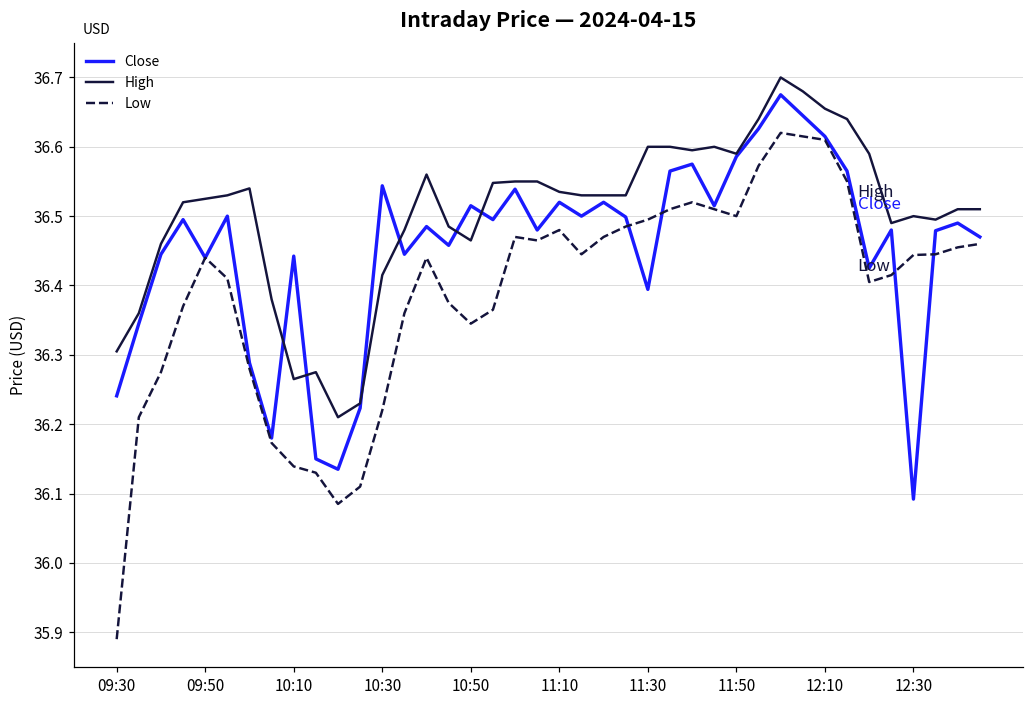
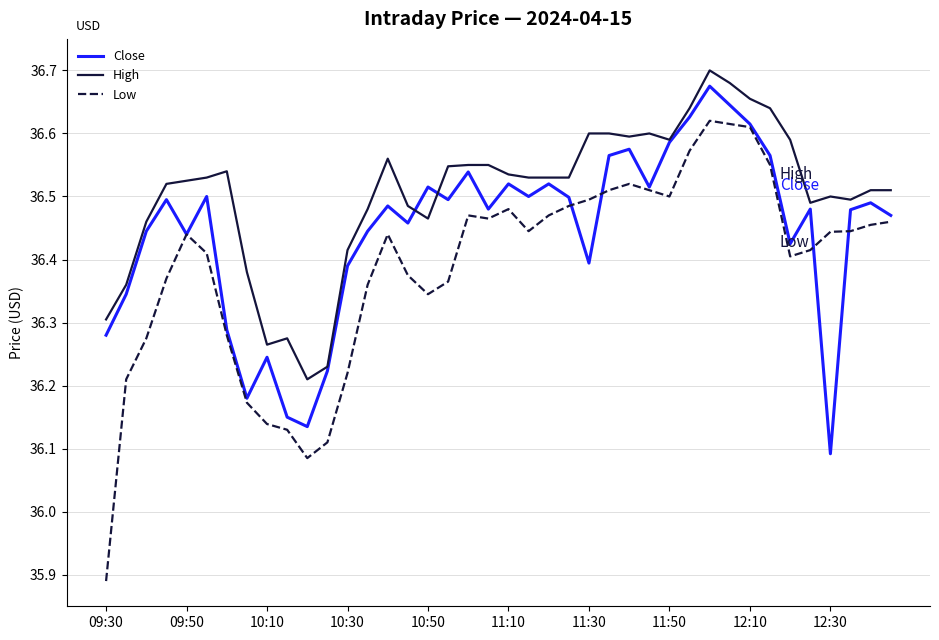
  {
    "Close": {
-     "09:30": 36.24,
-     "10:10": 36.44,
-     "10:30": 36.54,
+     "09:30": 36.28,
+     "10:10": 36.24,
+     "10:30": 36.39,
      "10:50": 36.52,
      "11:10": 36.52,
      "11:30": 36.39,
      "12:10": 36.62,
      "12:30": 36.09
    }
  }
